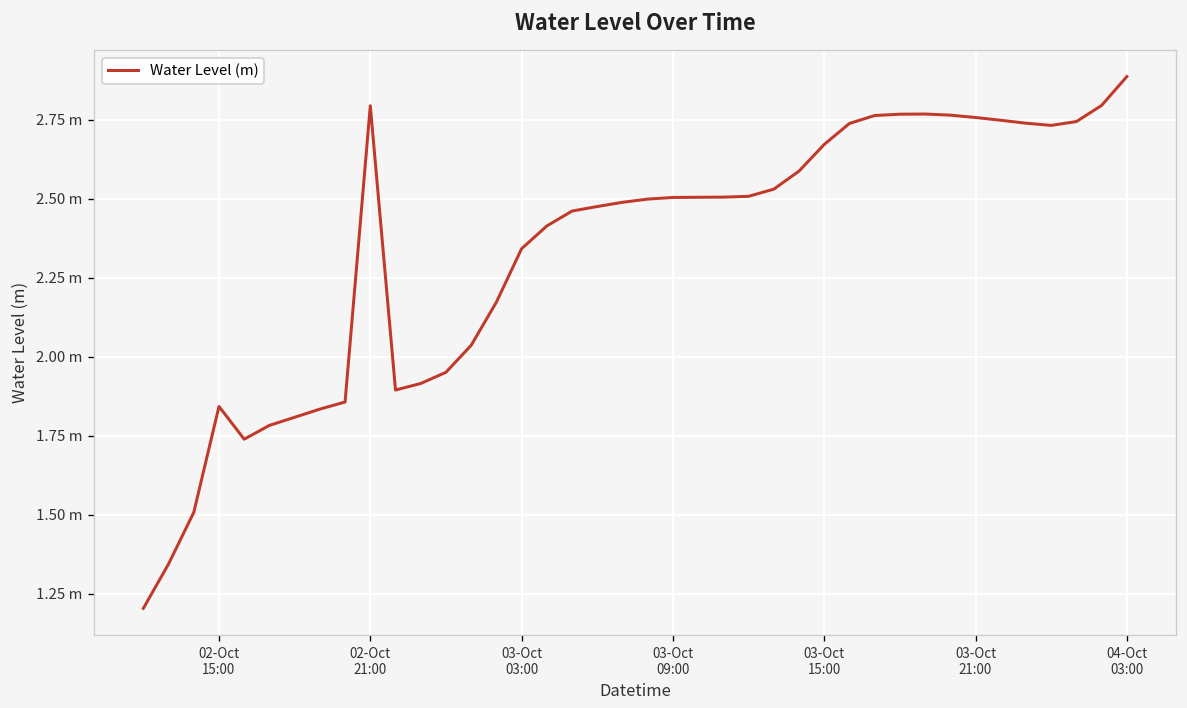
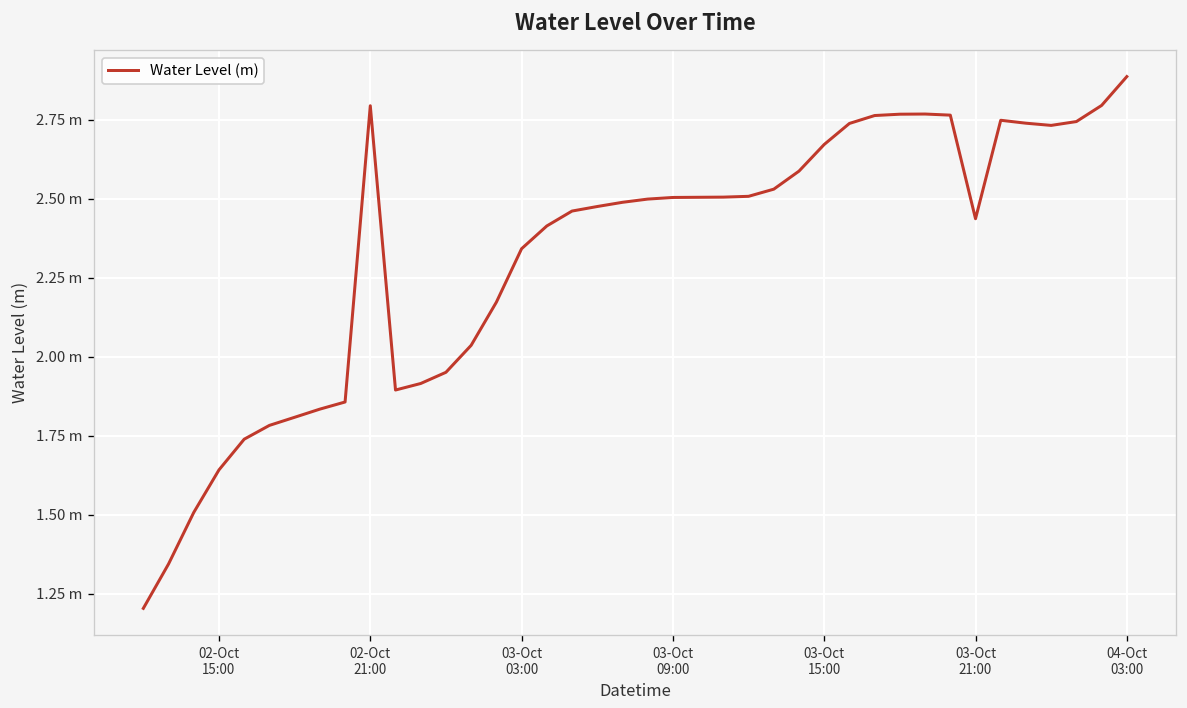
  {
-   "02-Oct 15:00": "1.84 m",
+   "02-Oct 15:00": "1.64 m",
    "02-Oct 21:00": "2.79 m",
    "03-Oct 03:00": "2.34 m",
    "03-Oct 09:00": "2.50 m",
    "03-Oct 15:00": "2.67 m",
-   "03-Oct 21:00": "2.76 m",
+   "03-Oct 21:00": "2.44 m",
    "04-Oct 03:00": "2.89 m"
  }
